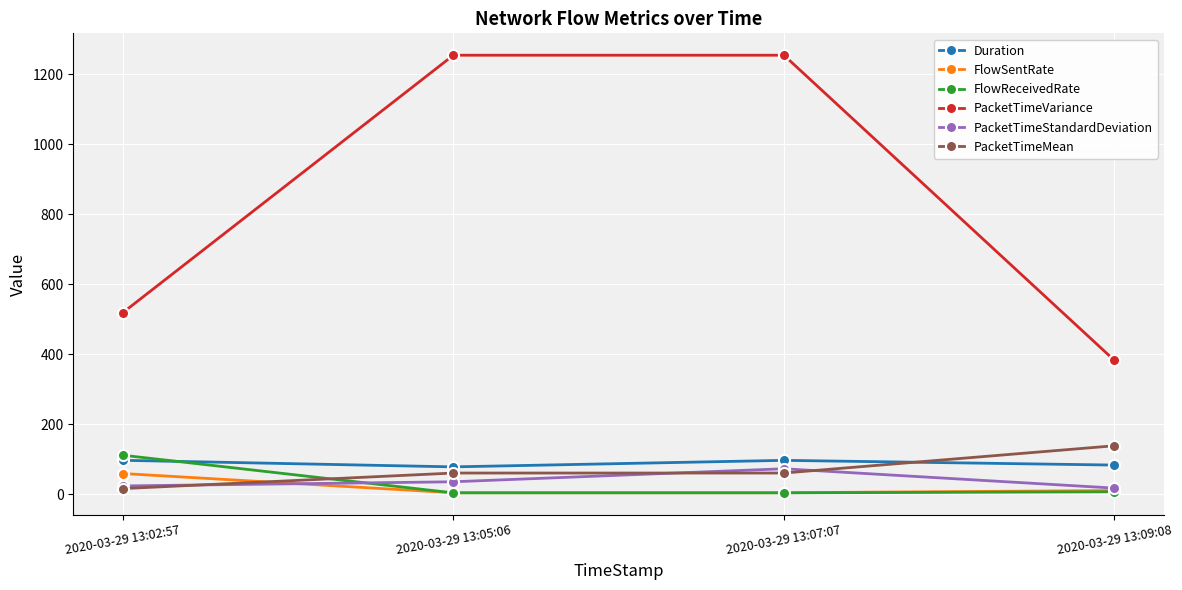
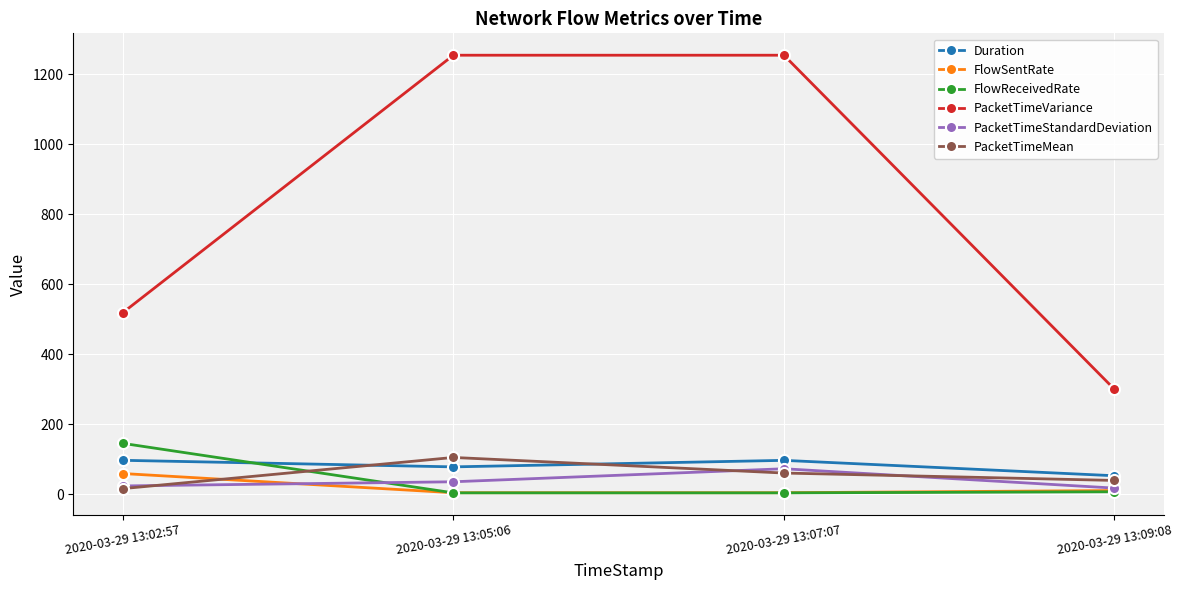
  {
    "Duration": {
      "2020-03-29 13:02:57": 100,
      "2020-03-29 13:05:06": 80,
      "2020-03-29 13:07:07": 100,
-     "2020-03-29 13:09:08": 80
+     "2020-03-29 13:09:08": 50
    },
    "FlowSentRate": {
      "2020-03-29 13:02:57": 60
    },
    "FlowReceivedRate": {
-     "2020-03-29 13:02:57": 110
+     "2020-03-29 13:02:57": 150
    },
    "PacketTimeVariance": {
      "2020-03-29 13:02:57": 520,
      "2020-03-29 13:05:06": 1250,
      "2020-03-29 13:07:07": 1250,
-     "2020-03-29 13:09:08": 380
+     "2020-03-29 13:09:08": 300
    },
    "PacketTimeStandardDeviation": {
      "2020-03-29 13:02:57": 20,
      "2020-03-29 13:05:06": 40,
      "2020-03-29 13:07:07": 70
    },
    "PacketTimeMean": {
      "2020-03-29 13:02:57": 20,
-     "2020-03-29 13:05:06": 60,
+     "2020-03-29 13:05:06": 100,
      "2020-03-29 13:07:07": 60,
-     "2020-03-29 13:09:08": 140
+     "2020-03-29 13:09:08": 40
    }
  }
